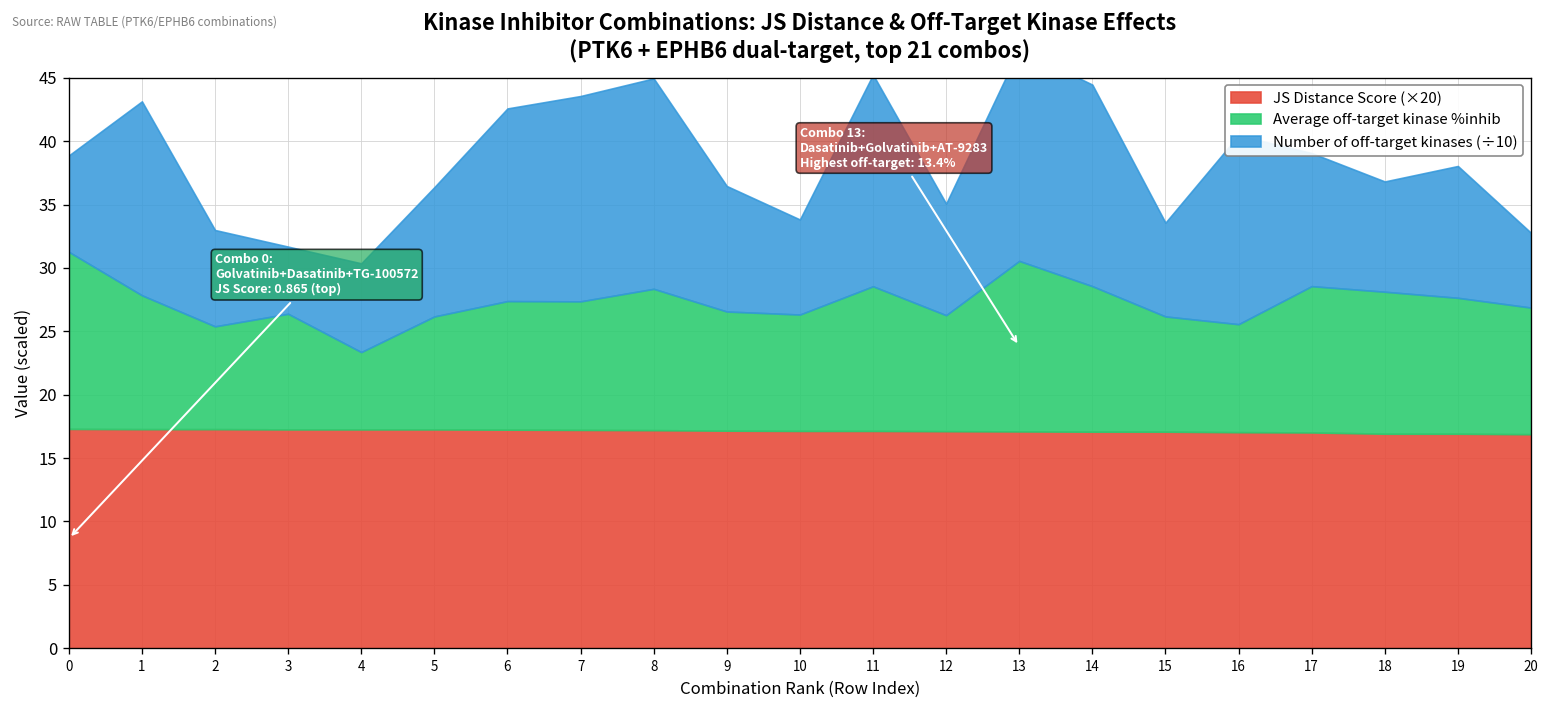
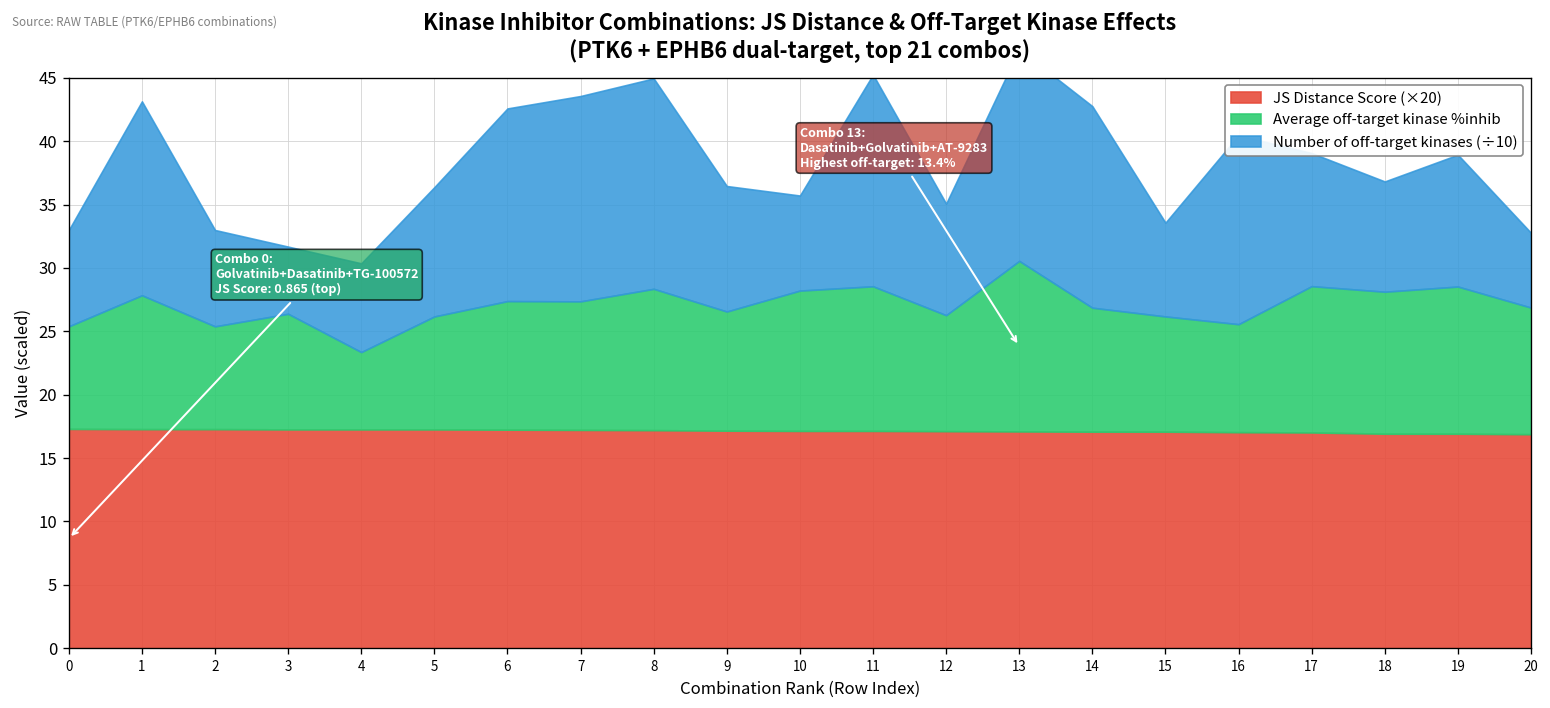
  {
    "JS Distance Score (×20)": {
      "0": 17.3,
      "5": 17.3,
      "6": 17.2,
      "7": 17.2,
      "8": 17.2,
      "9": 17.2,
      "10": 17.1,
      "11": 17.1,
      "12": 17.1,
      "13": 17.1,
      "14": 17.1,
      "15": 17.1,
      "16": 17.0,
      "17": 17.0,
      "18": 16.9,
      "19": 16.9,
      "20": 16.9
    },
    "Average off-target kinase %inhib": {
-     "0": 14.0,
+     "0": 8.1,
      "5": 8.9,
      "6": 10.1,
      "7": 10.1,
      "8": 11.2,
      "9": 9.4,
-     "10": 9.2,
+     "10": 11.1,
      "13": 13.5,
-     "14": 11.5,
+     "14": 9.8,
      "15": 9.1,
      "16": 8.5,
      "17": 11.5,
      "18": 11.2,
-     "19": 10.7,
+     "19": 11.6,
      "20": 10.0
    },
    "Number of off-target kinases (÷10)": {
      "0": 7.6,
      "1": 15.3,
      "2": 7.6,
      "3": 5.3,
      "5": 10.2,
      "6": 15.2,
      "7": 16.2,
      "8": 16.6,
      "9": 9.9,
      "14": 15.9,
      "15": 7.4,
      "18": 8.7,
      "20": 5.9
    }
  }
